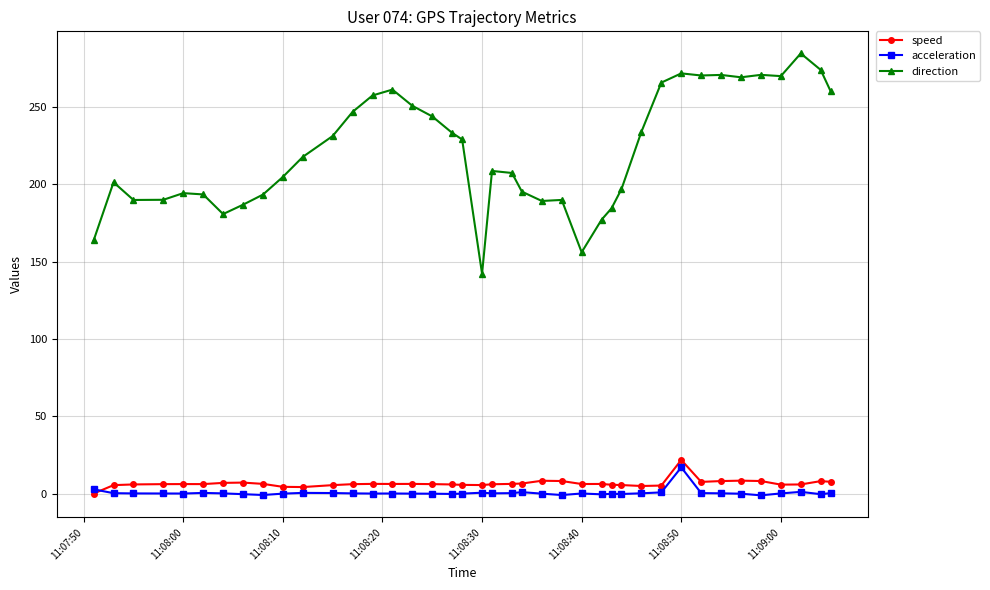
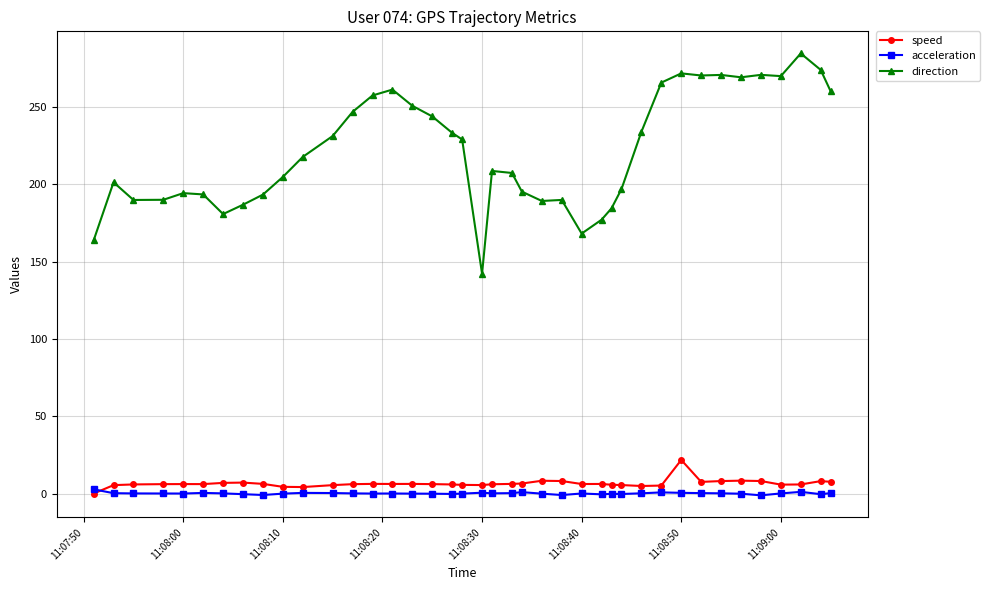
  {
    "speed": {
      "11:08:00": 6,
      "11:08:10": 4,
      "11:08:30": 5,
      "11:08:40": 6,
      "11:08:50": 22,
      "11:09:00": 6
    },
    "acceleration": {
      "11:08:00": 0,
      "11:08:10": 0,
      "11:08:30": 1,
      "11:08:40": 0,
-     "11:08:50": 17,
+     "11:08:50": 0,
      "11:09:00": 0
    },
    "direction": {
      "11:08:00": 194,
      "11:08:10": 205,
      "11:08:30": 142,
-     "11:08:40": 156,
+     "11:08:40": 168,
      "11:08:50": 272,
      "11:09:00": 270
    }
  }
